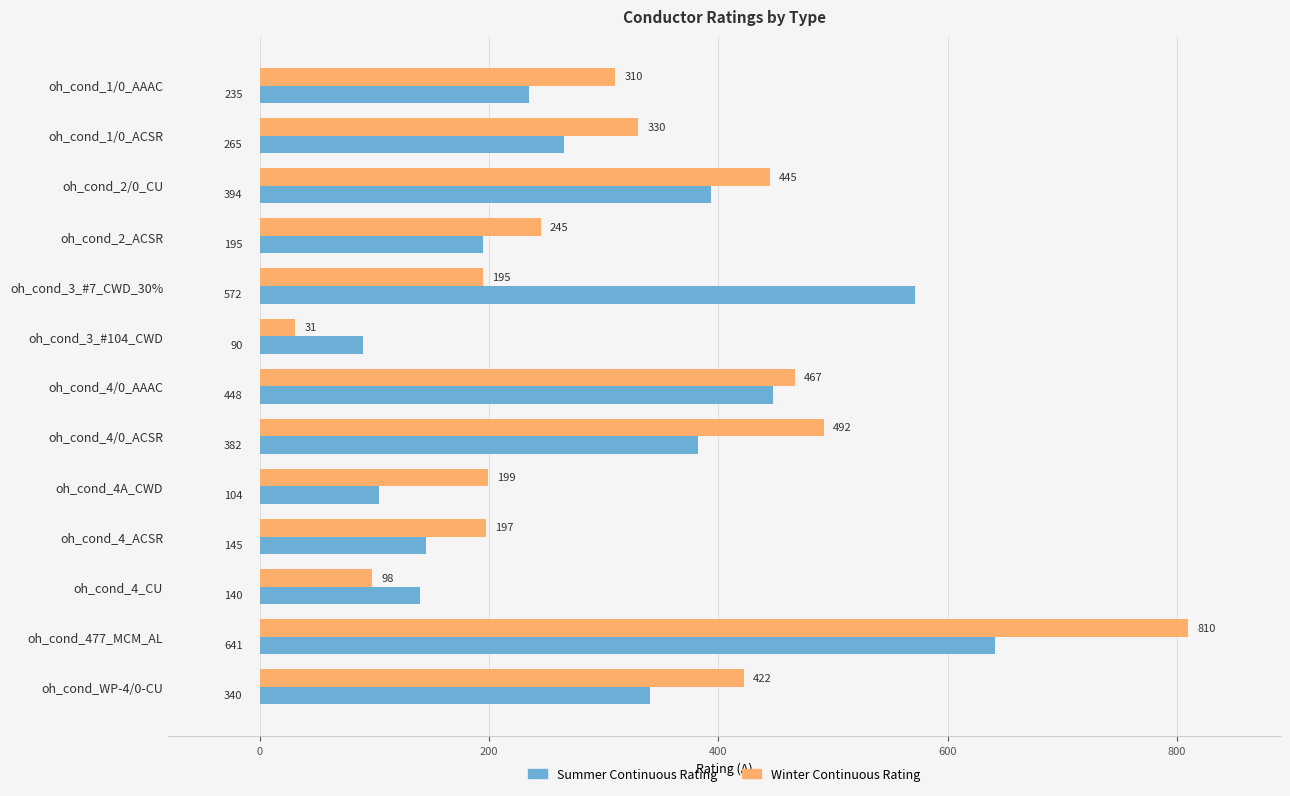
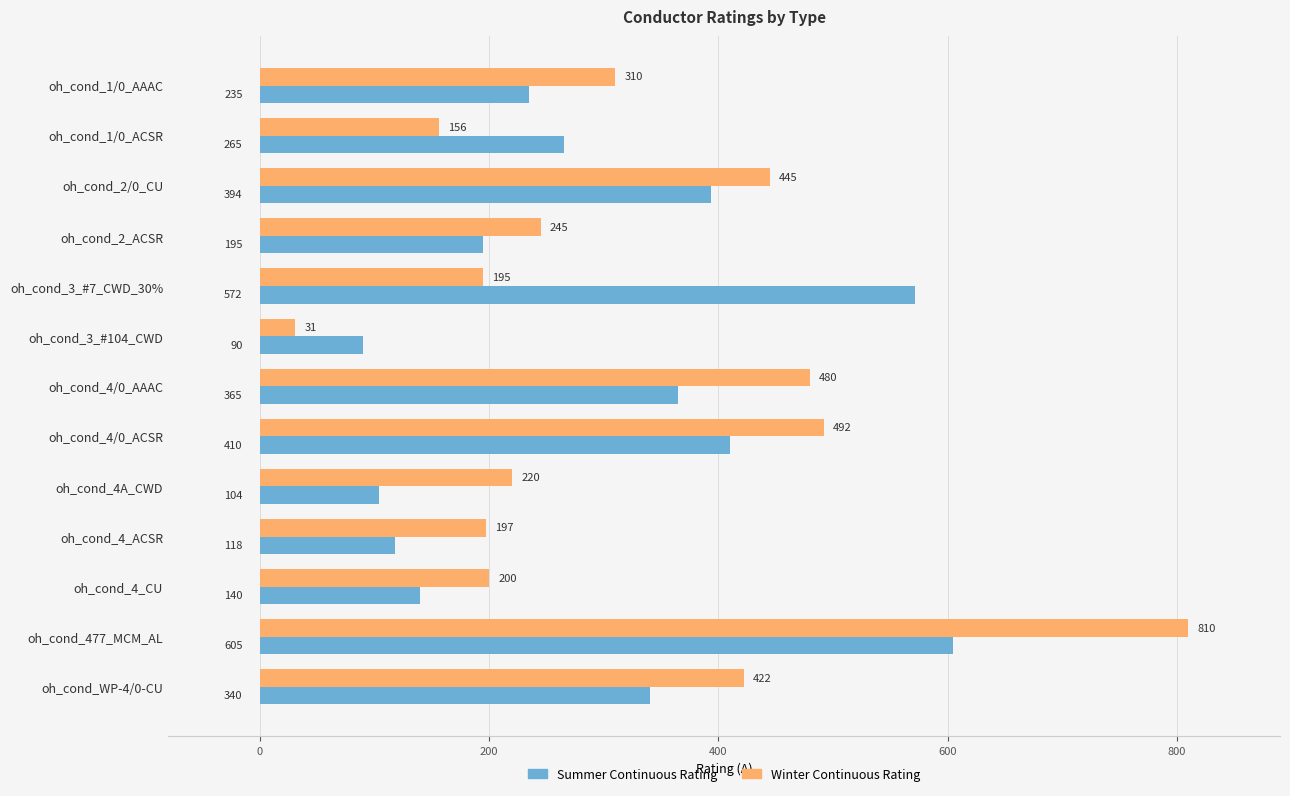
  {
    "Summer Continuous Rating": {
-     "oh_cond_4/0_AAAC": 448,
-     "oh_cond_4/0_ACSR": 382,
-     "oh_cond_4_ACSR": 145,
-     "oh_cond_477_MCM_AL": 641
+     "oh_cond_4/0_AAAC": 365,
+     "oh_cond_4/0_ACSR": 410,
+     "oh_cond_4_ACSR": 118,
+     "oh_cond_477_MCM_AL": 605
    },
    "Winter Continuous Rating": {
      "oh_cond_1/0_AAAC": 310,
-     "oh_cond_1/0_ACSR": 330,
+     "oh_cond_1/0_ACSR": 156,
      "oh_cond_2/0_CU": 445,
      "oh_cond_2_ACSR": 245,
      "oh_cond_3_#7_CWD_30%": 195,
      "oh_cond_3_#104_CWD": 31,
-     "oh_cond_4/0_AAAC": 467,
+     "oh_cond_4/0_AAAC": 480,
      "oh_cond_4/0_ACSR": 492,
-     "oh_cond_4A_CWD": 199,
+     "oh_cond_4A_CWD": 220,
      "oh_cond_4_ACSR": 197,
-     "oh_cond_4_CU": 98,
+     "oh_cond_4_CU": 200,
      "oh_cond_477_MCM_AL": 810,
      "oh_cond_WP-4/0-CU": 422
    }
  }
